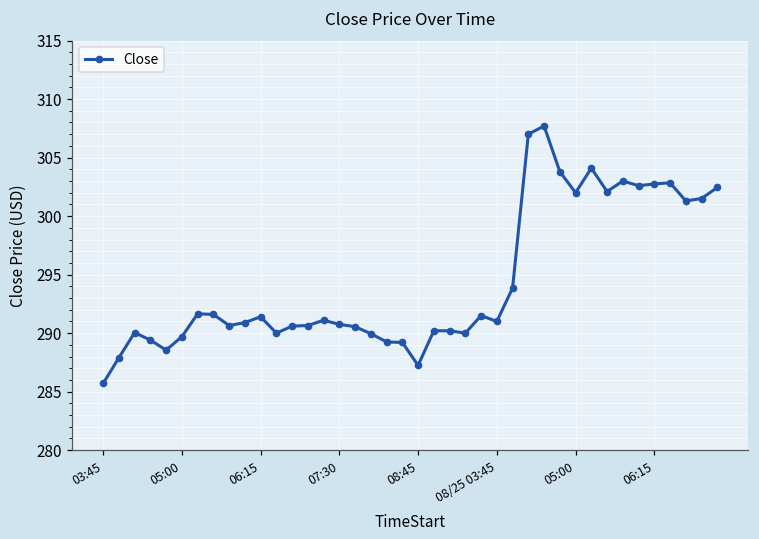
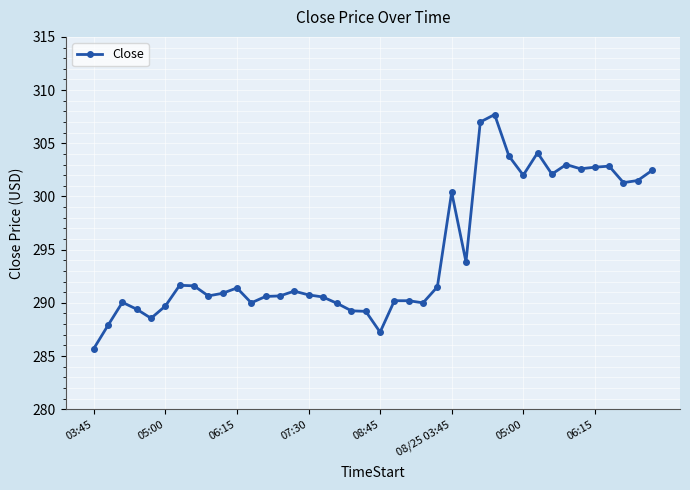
  {
    "03:45": 285.7,
    "07:30": 290.8,
    "08:45": 287.2,
-   "08/25 03:45": 291.0
+   "08/25 03:45": 300.4
  }
